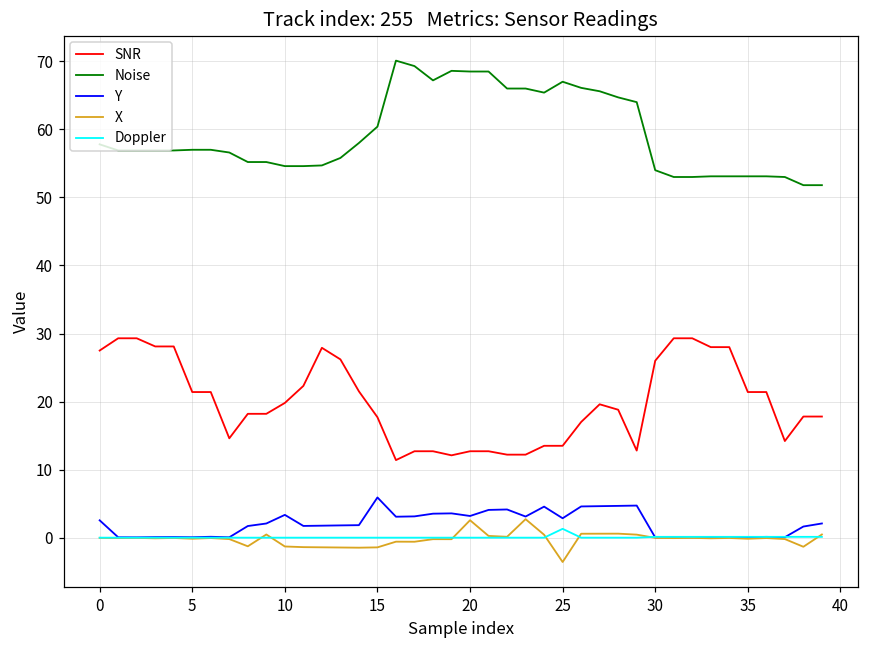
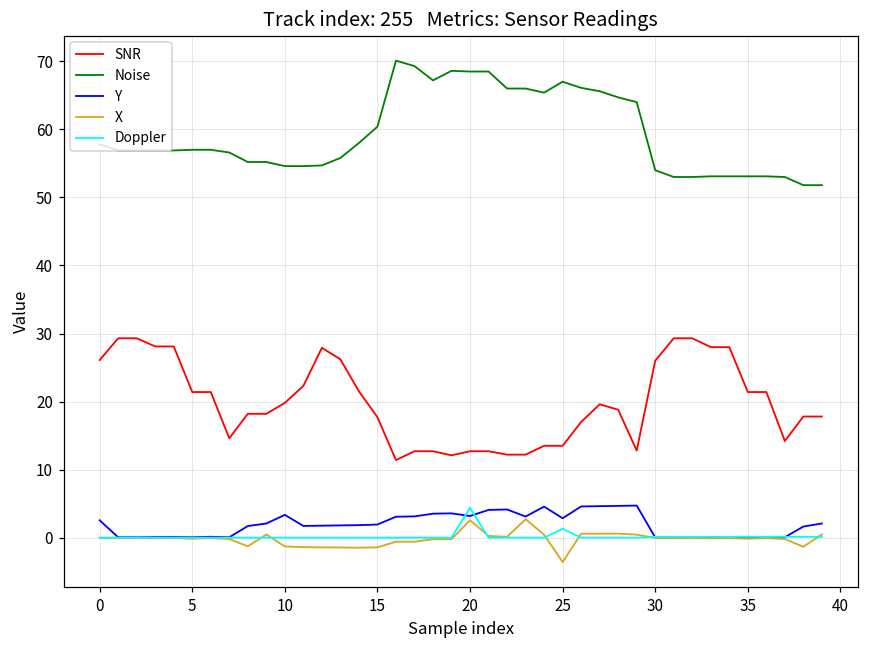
  {
    "SNR": {
-     "0": 28,
+     "0": 26,
      "5": 21,
      "10": 20,
      "15": 18,
      "20": 13,
      "25": 14,
      "30": 26,
      "35": 21
    },
    "Noise": {
      "5": 57,
      "10": 55,
      "15": 60,
      "20": 69,
      "25": 67,
      "30": 54,
      "35": 53
    },
    "Y": {
      "0": 3,
      "10": 3,
-     "15": 6,
+     "15": 2,
      "20": 3,
      "25": 3
    },
    "X": {
      "10": -1,
      "15": -1,
      "20": 3,
      "25": -4
    },
    "Doppler": {
      "10": 0,
      "15": 0,
-     "20": 0,
+     "20": 4,
      "25": 1
    }
  }
